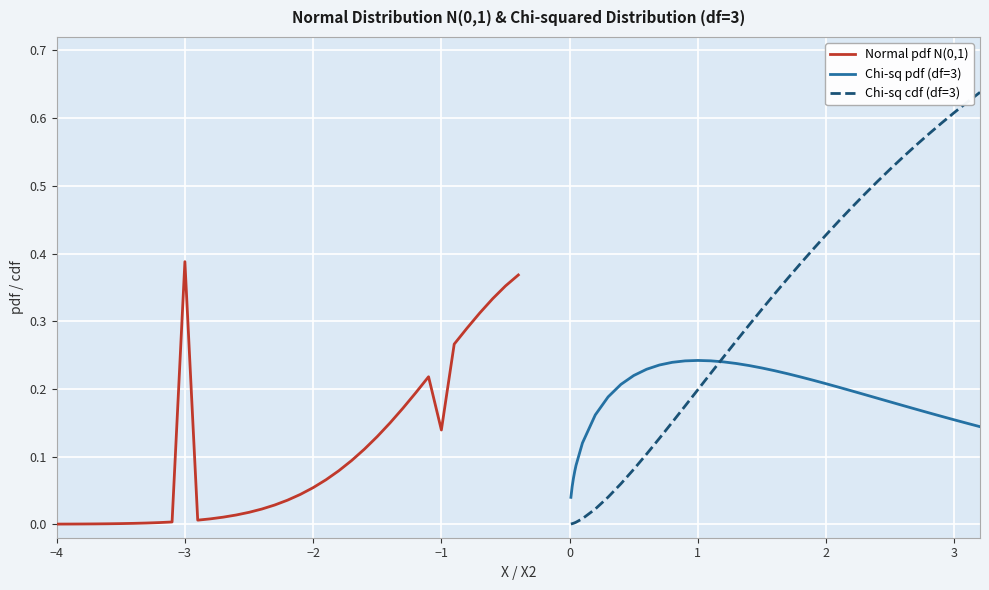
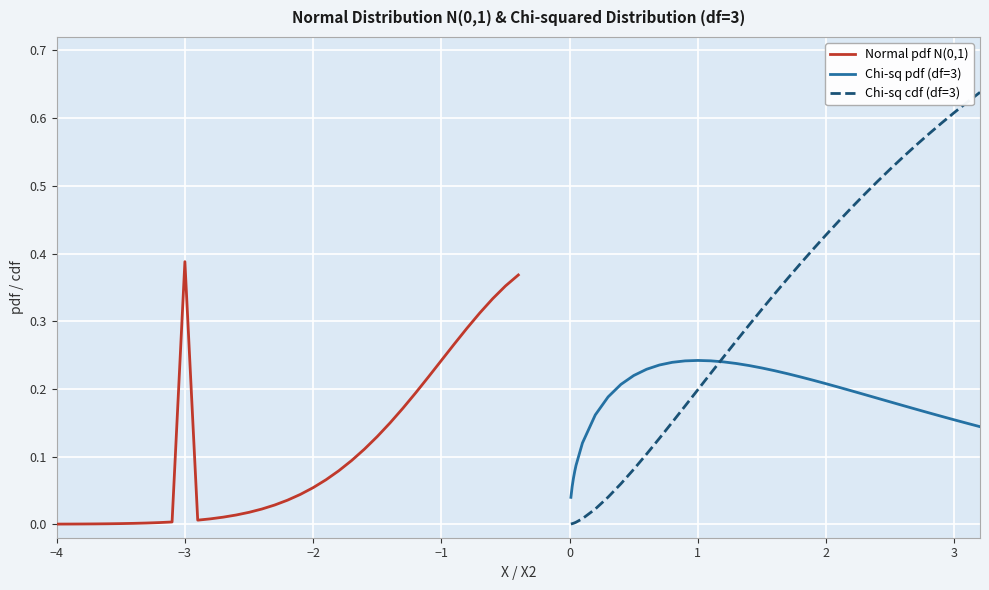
  {
    "Normal pdf N(0,1)": {
      "−4": 0.00,
      "−3": 0.39,
      "−2": 0.05,
-     "−1": 0.14
+     "−1": 0.24
    }
  }
